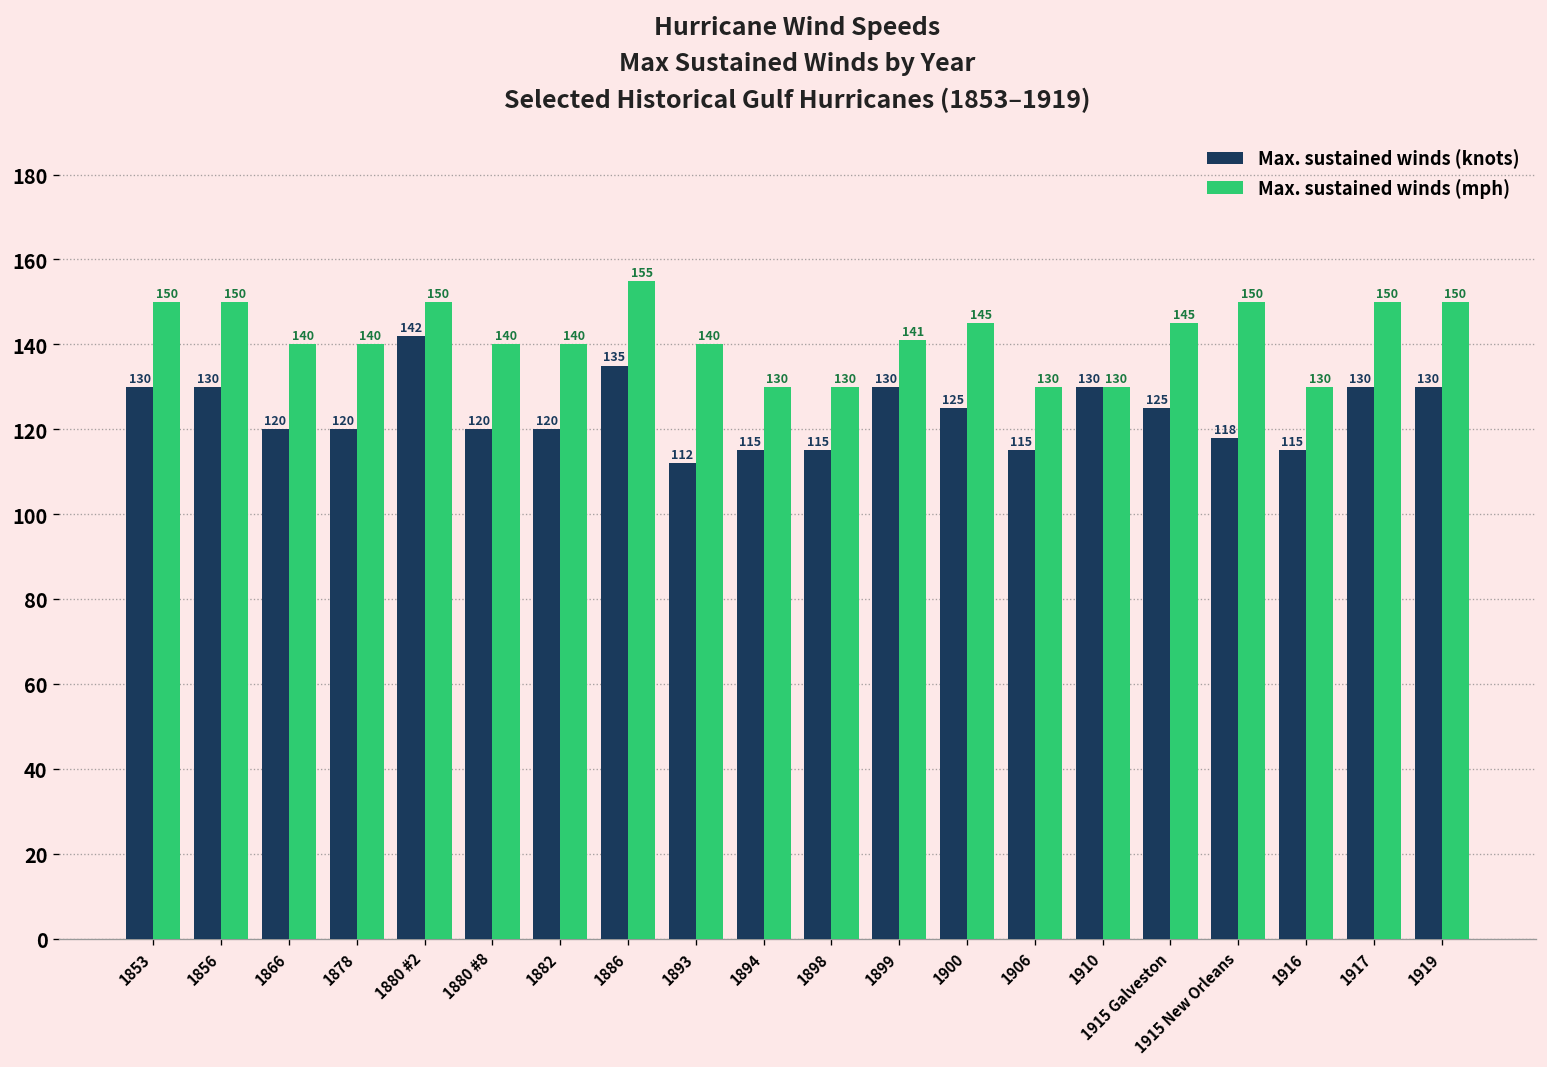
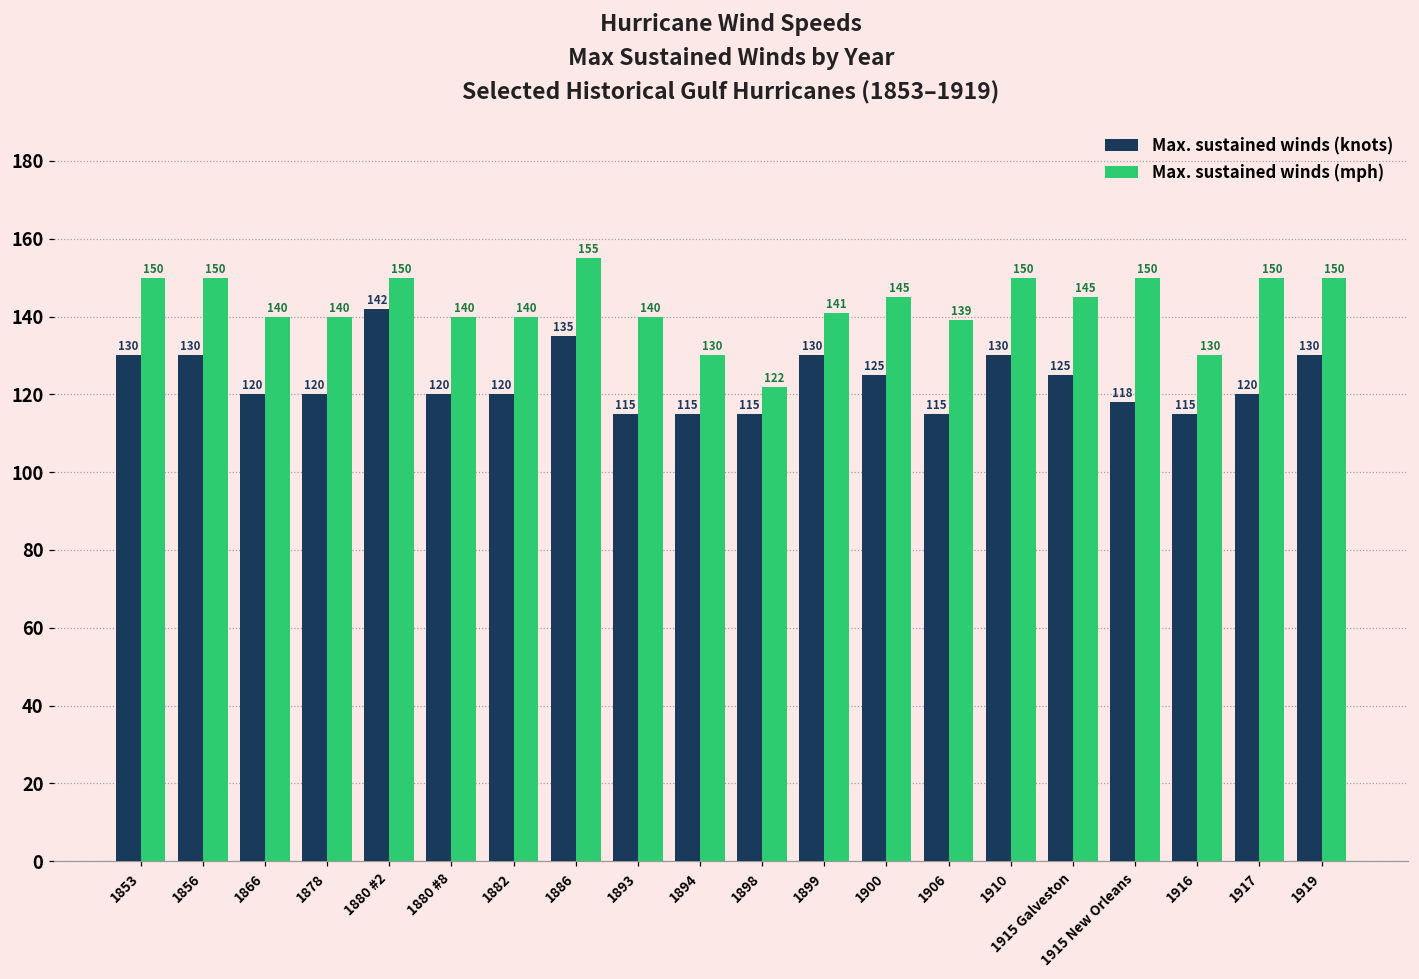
  {
    "Max. sustained winds (knots)": {
      "1853": 130,
      "1856": 130,
      "1866": 120,
      "1878": 120,
      "1880 #2": 142,
      "1880 #8": 120,
      "1882": 120,
      "1886": 135,
-     "1893": 112,
+     "1893": 115,
      "1894": 115,
      "1898": 115,
      "1899": 130,
      "1900": 125,
      "1906": 115,
      "1910": 130,
      "1915 Galveston": 125,
      "1915 New Orleans": 118,
      "1916": 115,
-     "1917": 130,
+     "1917": 120,
      "1919": 130
    },
    "Max. sustained winds (mph)": {
      "1853": 150,
      "1856": 150,
      "1866": 140,
      "1878": 140,
      "1880 #2": 150,
      "1880 #8": 140,
      "1882": 140,
      "1886": 155,
      "1893": 140,
      "1894": 130,
-     "1898": 130,
+     "1898": 122,
      "1899": 141,
      "1900": 145,
-     "1906": 130,
-     "1910": 130,
+     "1906": 139,
+     "1910": 150,
      "1915 Galveston": 145,
      "1915 New Orleans": 150,
      "1916": 130,
      "1917": 150,
      "1919": 150
    }
  }
